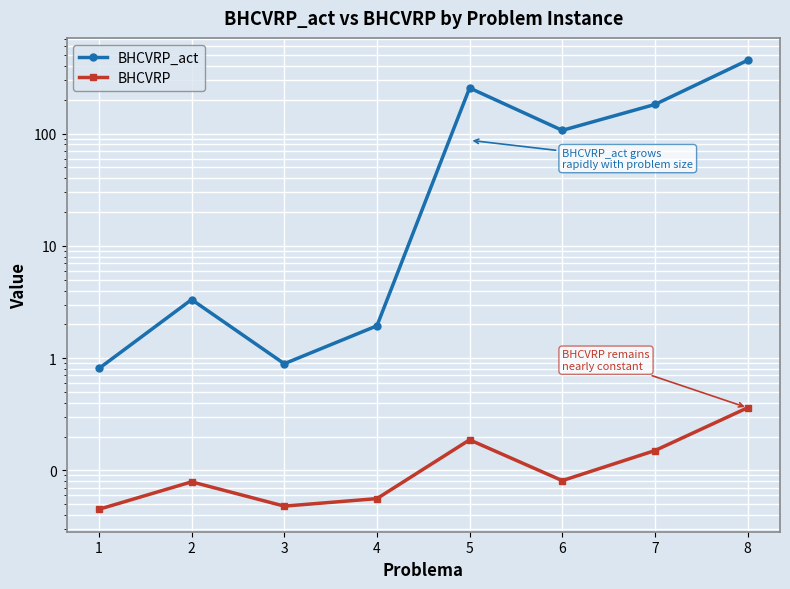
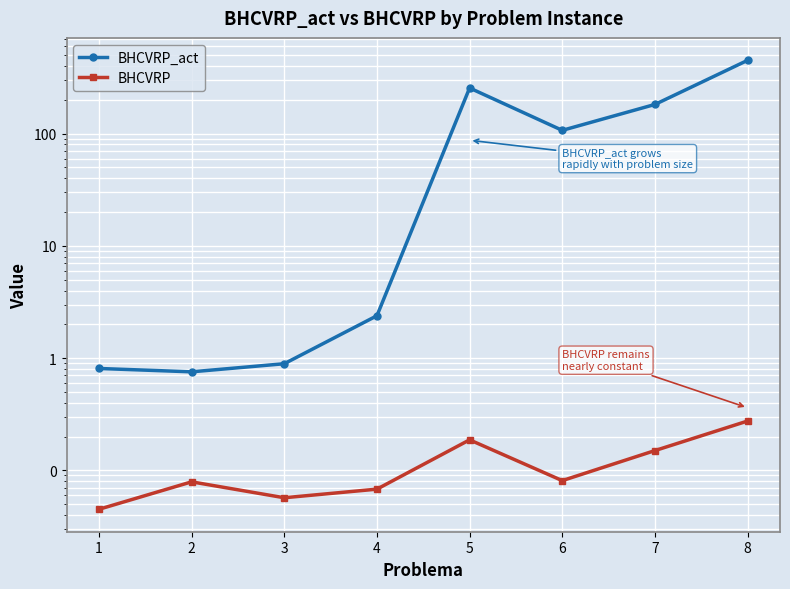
  {
    "BHCVRP_act": {
      "1": 0.8,
-     "2": 3.3,
+     "2": 0.8,
      "3": 0.9,
-     "4": 1.9,
+     "4": 2.4,
      "5": 250,
      "6": 110,
      "7": 180,
      "8": 450
    },
    "BHCVRP": {
      "1": 0.045,
      "2": 0.08,
-     "3": 0.048,
-     "4": 0.06,
+     "3": 0.06,
+     "4": 0.07,
      "5": 0.19,
      "6": 0.08,
      "7": 0.15,
-     "8": 0.36
+     "8": 0.28
    }
  }
